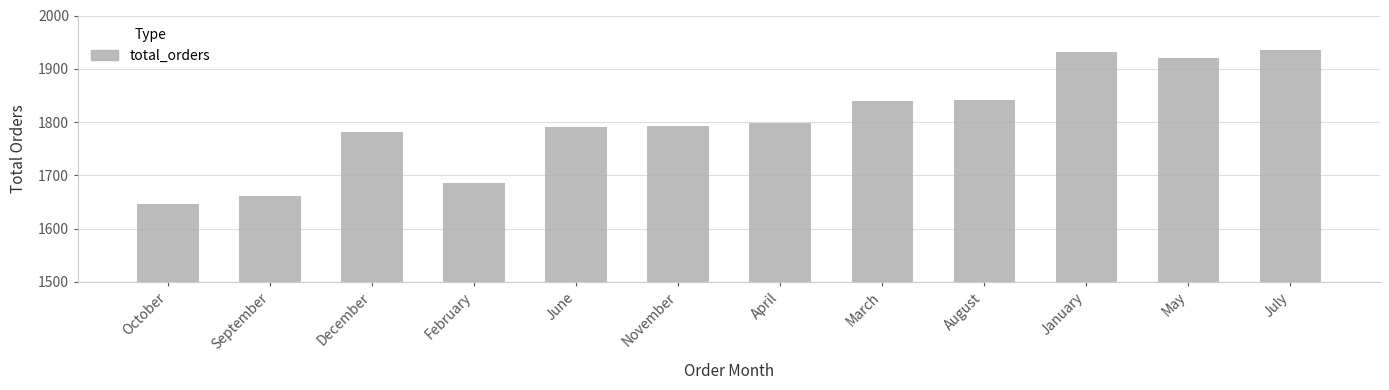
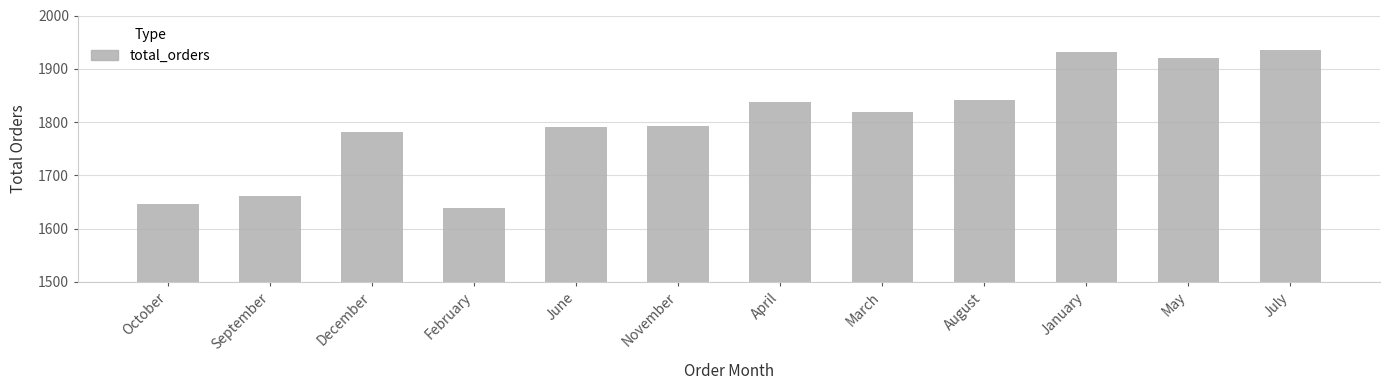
  {
    "October": 1650,
    "September": 1660,
    "December": 1780,
-   "February": 1690,
+   "February": 1640,
    "June": 1790,
    "November": 1790,
-   "April": 1800,
-   "March": 1840,
+   "April": 1840,
+   "March": 1820,
    "August": 1840,
    "January": 1930,
    "May": 1920,
    "July": 1940
  }
